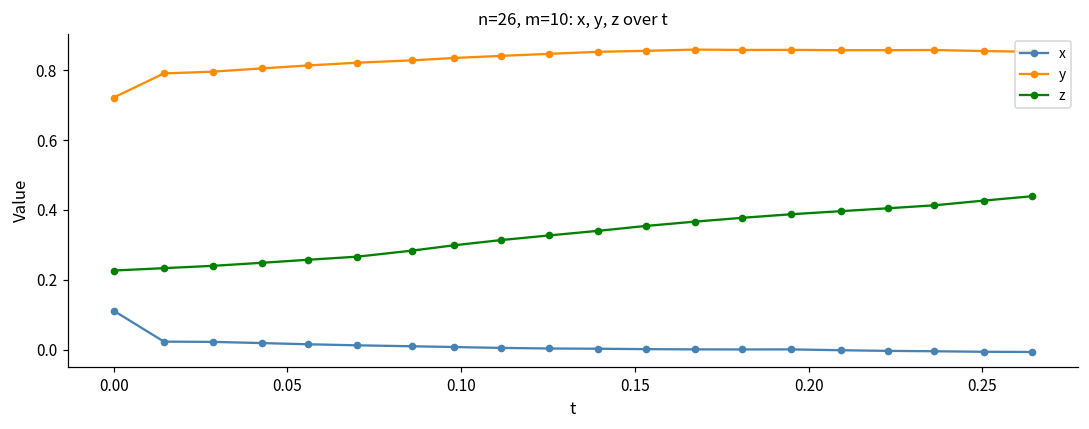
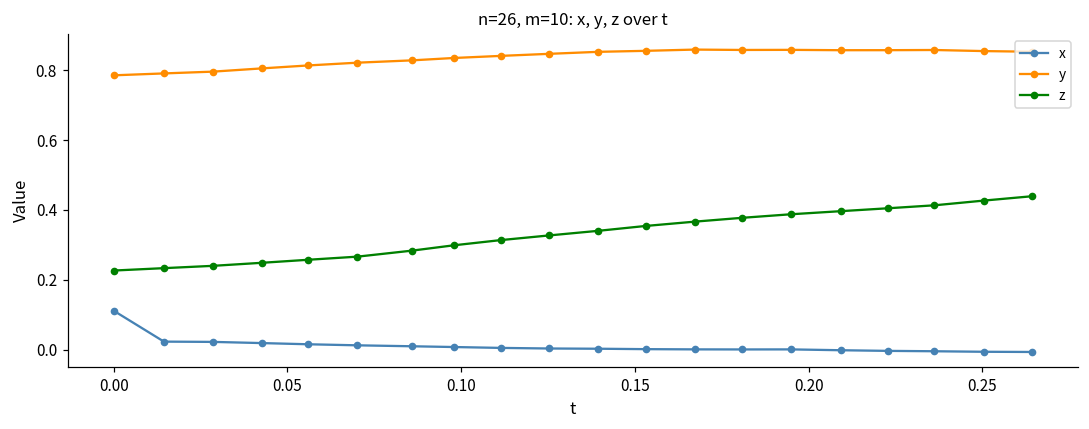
  {
    "x": {
      "0.00": 0.11
    },
    "y": {
-     "0.00": 0.72
+     "0.00": 0.79
    },
    "z": {
      "0.00": 0.23
    }
  }
